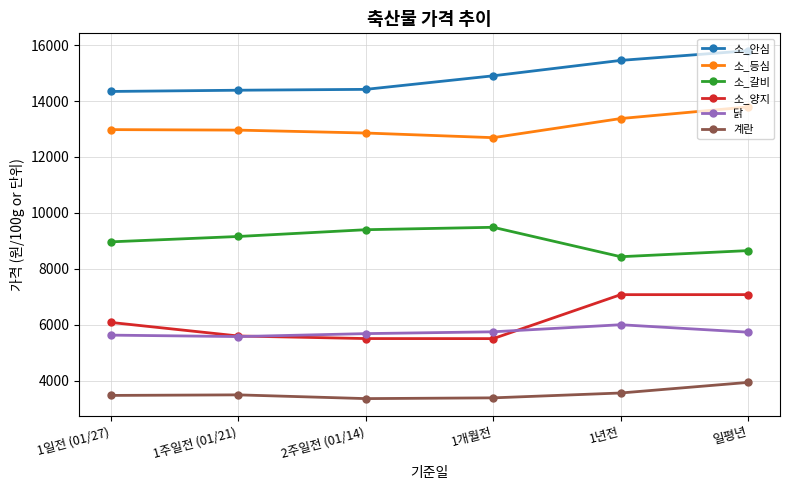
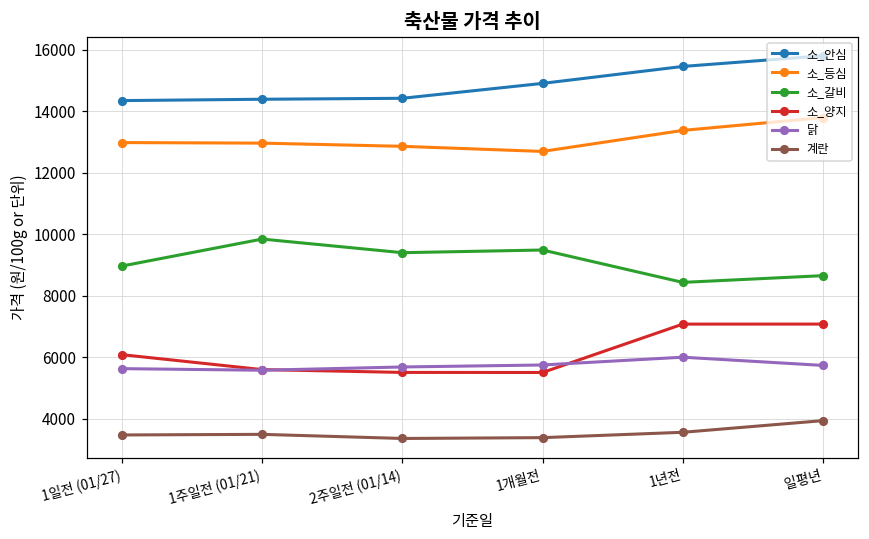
  {
    "소_안심": {
      "1일전 (01/27)": 14300,
      "1주일전 (01/21)": 14400,
      "2주일전 (01/14)": 14400,
      "1개월전": 14900,
      "1년전": 15500
    },
    "소_등심": {
      "1일전 (01/27)": 13000,
      "1주일전 (01/21)": 13000,
      "2주일전 (01/14)": 12900,
      "1개월전": 12700,
      "1년전": 13400
    },
    "소_갈비": {
      "1일전 (01/27)": 9000,
-     "1주일전 (01/21)": 9200,
+     "1주일전 (01/21)": 9800,
      "2주일전 (01/14)": 9400,
      "1개월전": 9500,
      "1년전": 8400,
      "일평년": 8600
    },
    "소_양지": {
      "1일전 (01/27)": 6100,
      "2주일전 (01/14)": 5500,
      "1개월전": 5500,
      "1년전": 7100,
      "일평년": 7100
    },
    "닭": {
      "1일전 (01/27)": 5600,
      "2주일전 (01/14)": 5700,
      "1개월전": 5700,
      "1년전": 6000,
      "일평년": 5700
    },
    "계란": {
      "1일전 (01/27)": 3500,
      "1주일전 (01/21)": 3500,
      "2주일전 (01/14)": 3400,
      "1개월전": 3400,
      "1년전": 3600,
      "일평년": 3900
    }
  }
